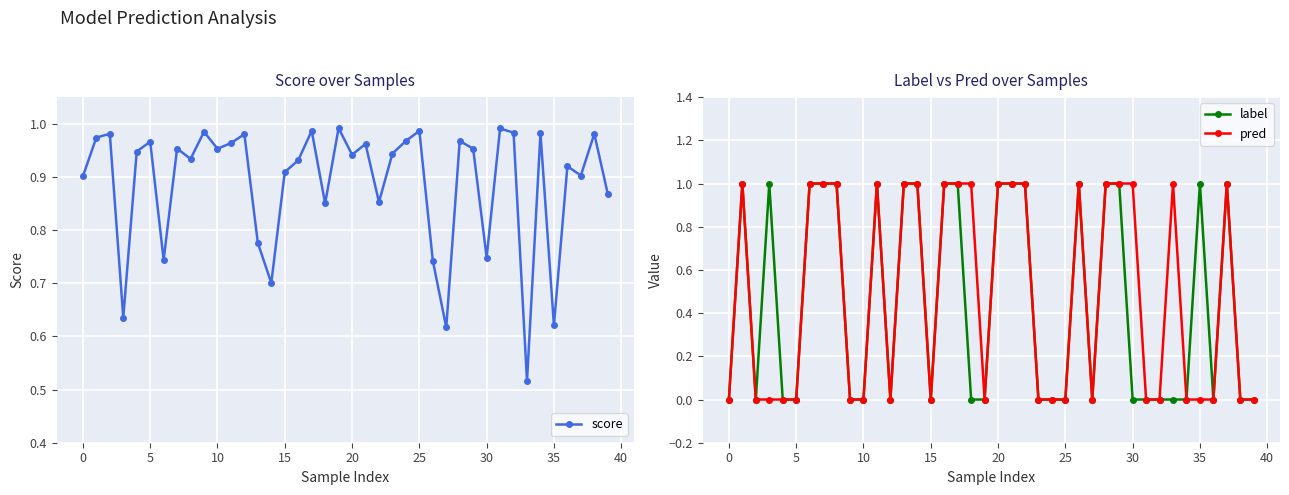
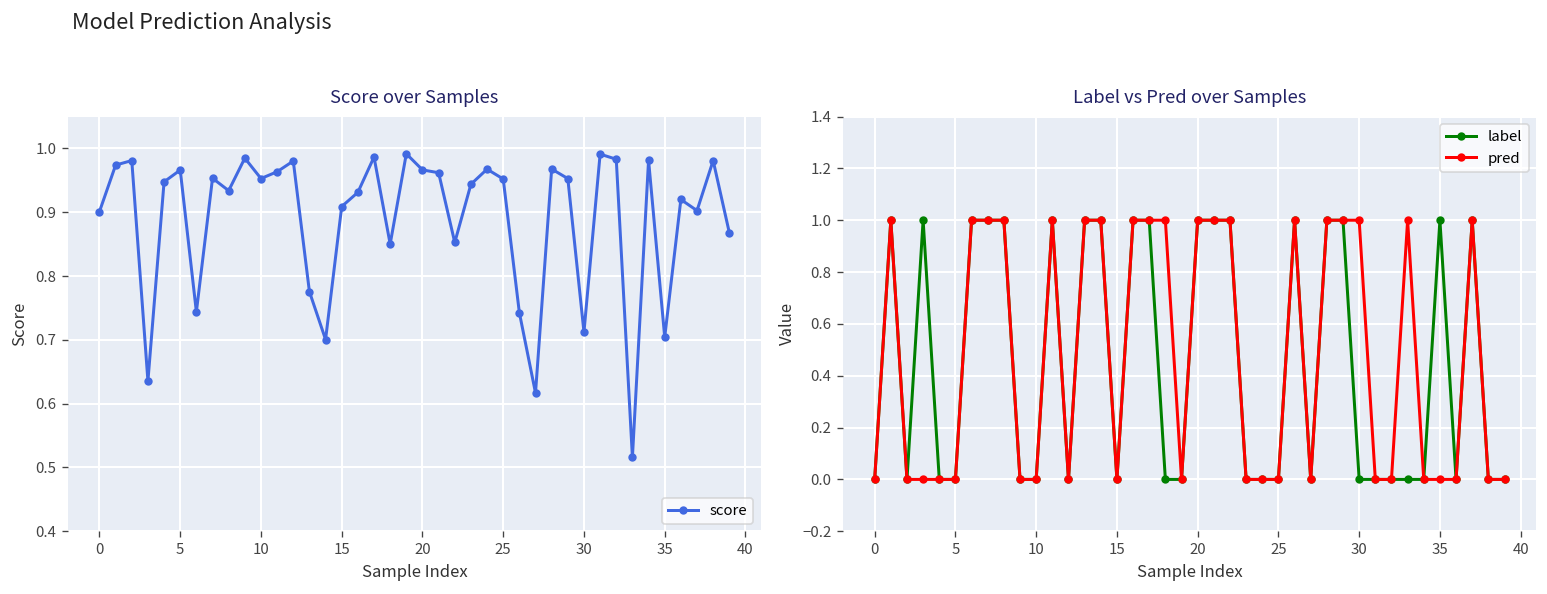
  {
    "Score over Samples": {
      "0": 0.90,
      "5": 0.97,
      "10": 0.95,
      "15": 0.91,
-     "20": 0.94,
-     "25": 0.99,
-     "30": 0.75,
-     "35": 0.62
+     "20": 0.97,
+     "25": 0.95,
+     "30": 0.71,
+     "35": 0.70
    },
    "Label vs Pred over Samples": {
      "label": {
        "30": 0.00,
        "35": 1.00
      },
      "pred": {
        "30": 1.00,
        "35": 0.00
      }
    }
  }
